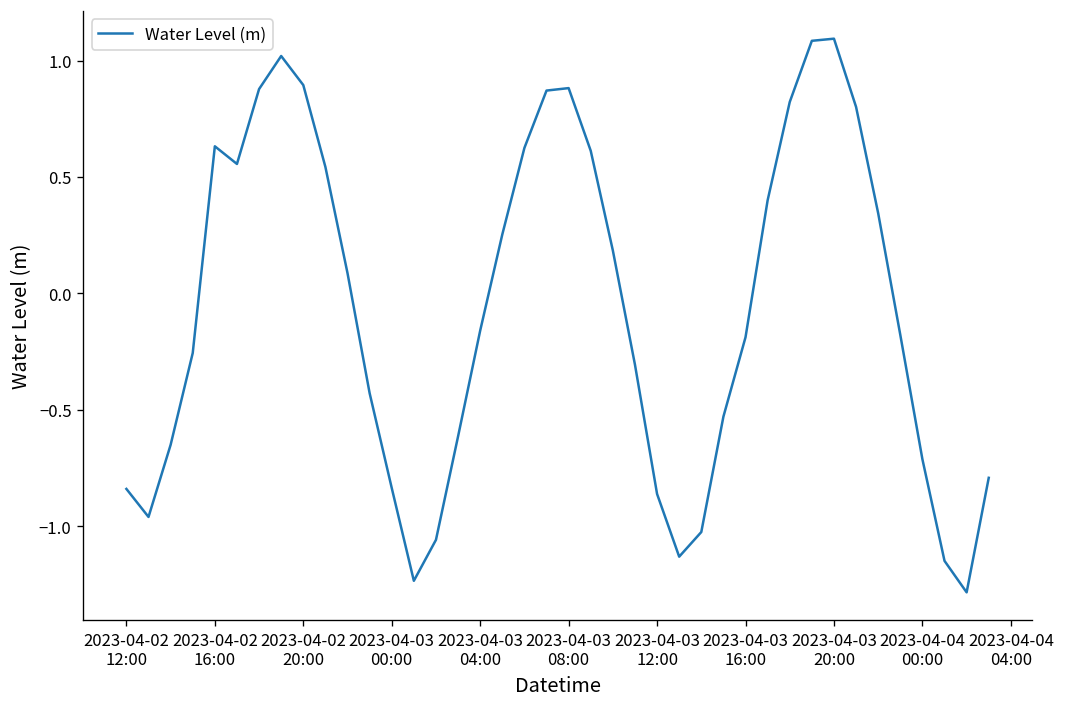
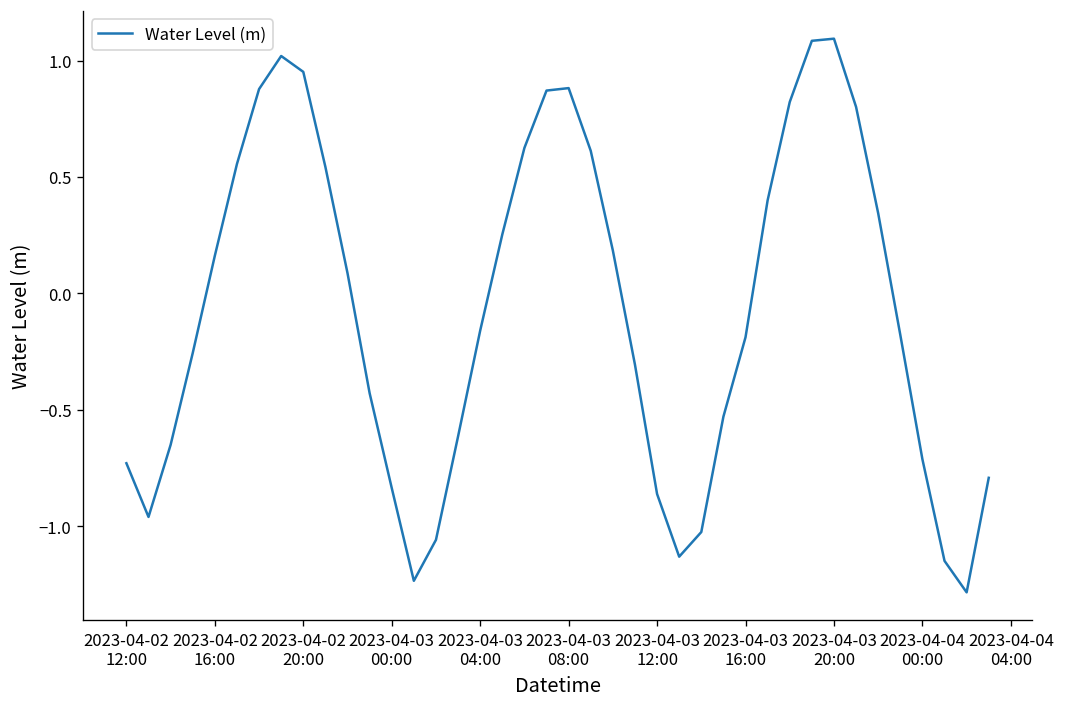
  {
-   "2023-04-02 12:00": -0.84,
-   "2023-04-02 16:00": 0.63,
-   "2023-04-02 20:00": 0.89,
+   "2023-04-02 12:00": -0.73,
+   "2023-04-02 16:00": 0.16,
+   "2023-04-02 20:00": 0.95,
    "2023-04-03 00:00": -0.84,
    "2023-04-03 04:00": -0.16,
    "2023-04-03 08:00": 0.88,
    "2023-04-03 12:00": -0.86,
    "2023-04-03 16:00": -0.19,
    "2023-04-03 20:00": 1.09,
    "2023-04-04 00:00": -0.71
  }
